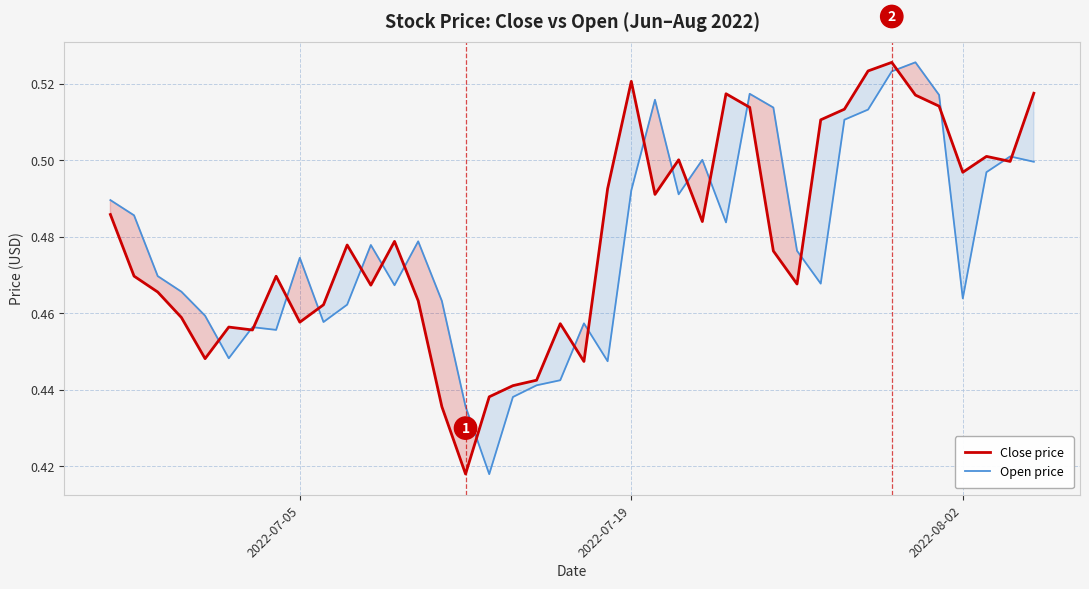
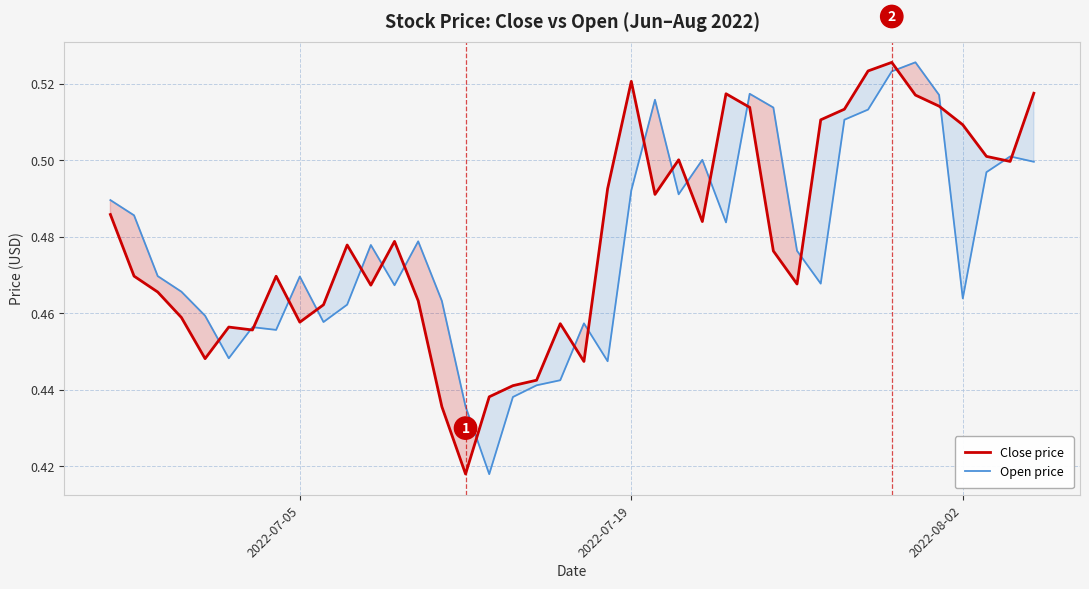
  {
    "Close price": {
      "2022-07-05": 0.458,
      "2022-07-19": 0.521,
-     "2022-08-02": 0.497
+     "2022-08-02": 0.509
    },
    "Open price": {
-     "2022-07-05": 0.474,
+     "2022-07-05": 0.470,
      "2022-07-19": 0.492,
      "2022-08-02": 0.464
    }
  }
